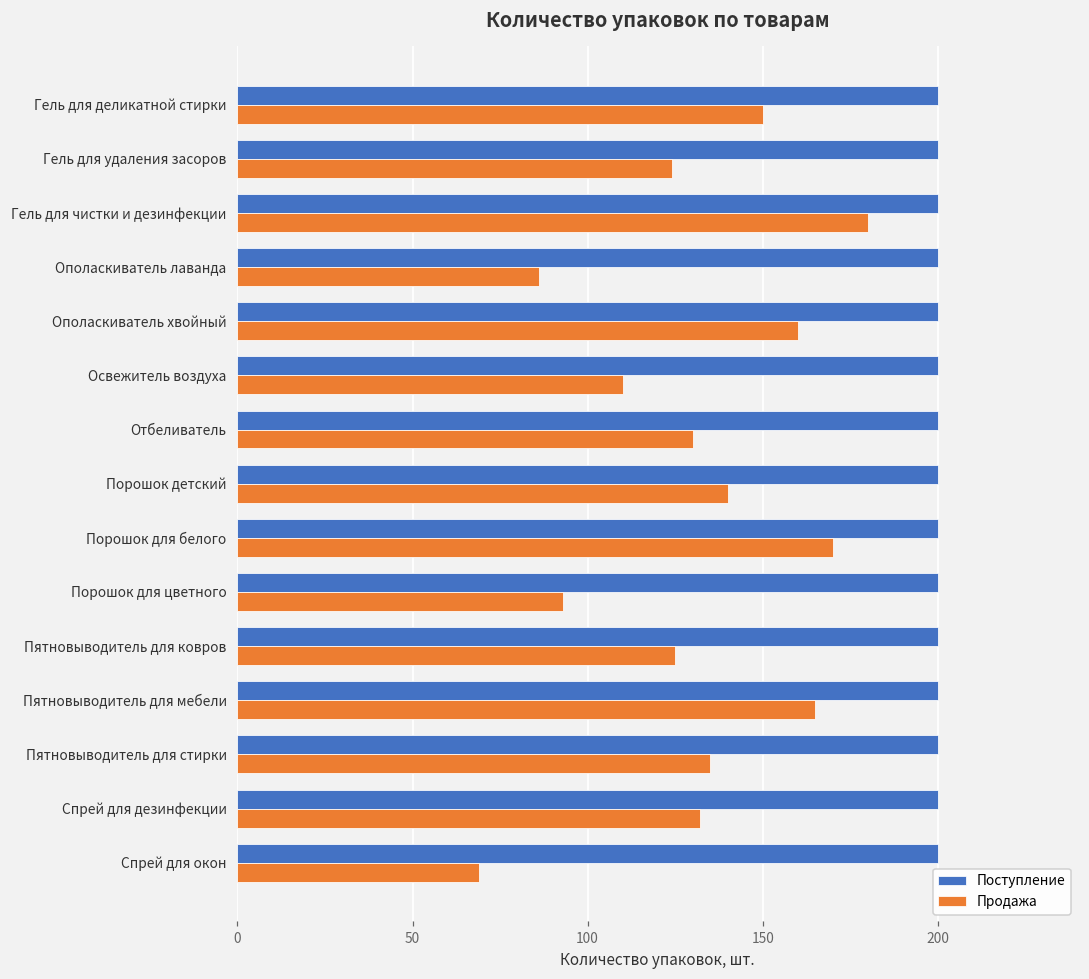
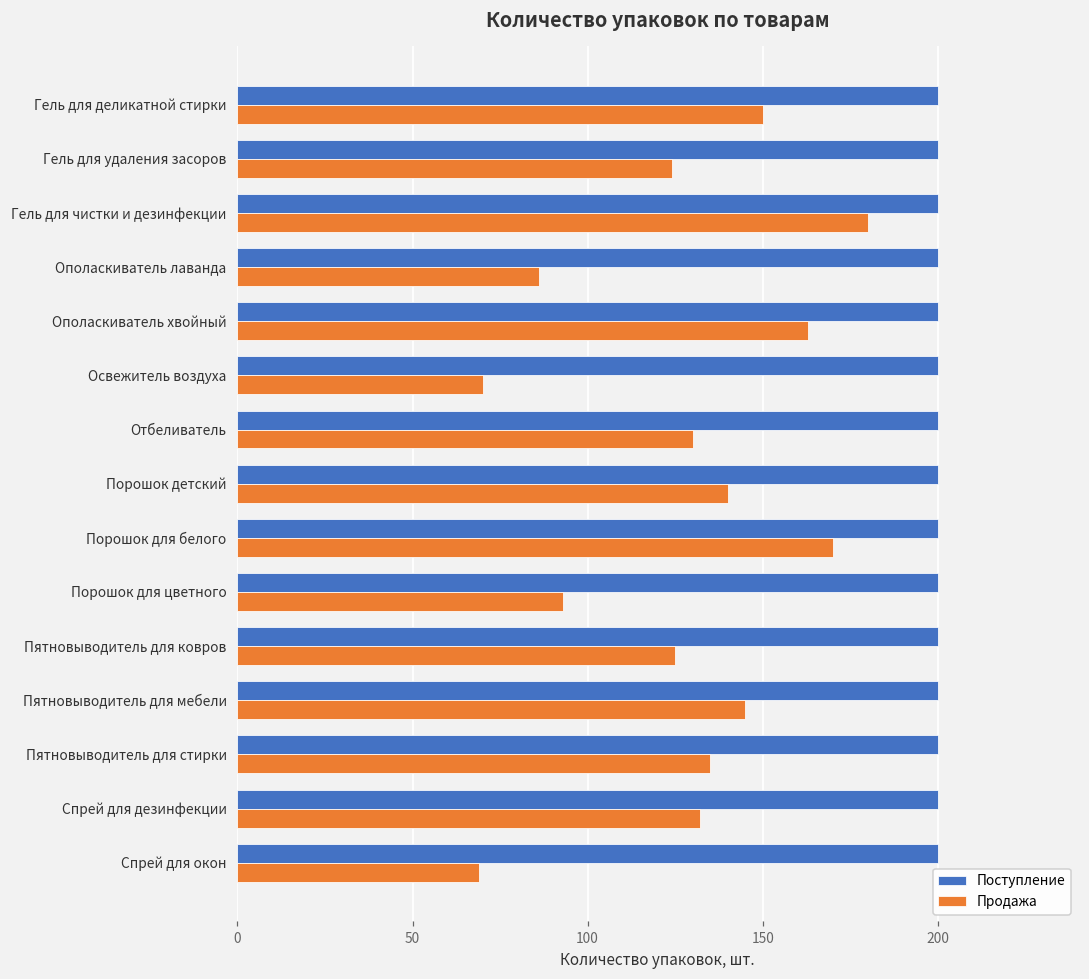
  {
    "Поступление": {
      "Гель для деликатной стирки": 200,
      "Гель для удаления засоров": 200,
      "Гель для чистки и дезинфекции": 200,
      "Ополаскиватель лаванда": 200,
      "Ополаскиватель хвойный": 200,
      "Освежитель воздуха": 200,
      "Отбеливатель": 200,
      "Порошок детский": 200,
      "Порошок для белого": 200,
      "Порошок для цветного": 200,
      "Пятновыводитель для ковров": 200,
      "Пятновыводитель для мебели": 200,
      "Пятновыводитель для стирки": 200,
      "Спрей для дезинфекции": 200,
      "Спрей для окон": 200
    },
    "Продажа": {
      "Гель для деликатной стирки": 150,
      "Гель для удаления засоров": 124,
      "Гель для чистки и дезинфекции": 180,
      "Ополаскиватель лаванда": 86,
-     "Ополаскиватель хвойный": 160,
-     "Освежитель воздуха": 110,
+     "Ополаскиватель хвойный": 163,
+     "Освежитель воздуха": 70,
      "Отбеливатель": 130,
      "Порошок детский": 140,
      "Порошок для белого": 170,
      "Порошок для цветного": 93,
      "Пятновыводитель для ковров": 125,
-     "Пятновыводитель для мебели": 165,
+     "Пятновыводитель для мебели": 145,
      "Пятновыводитель для стирки": 135,
      "Спрей для дезинфекции": 132,
      "Спрей для окон": 69
    }
  }
